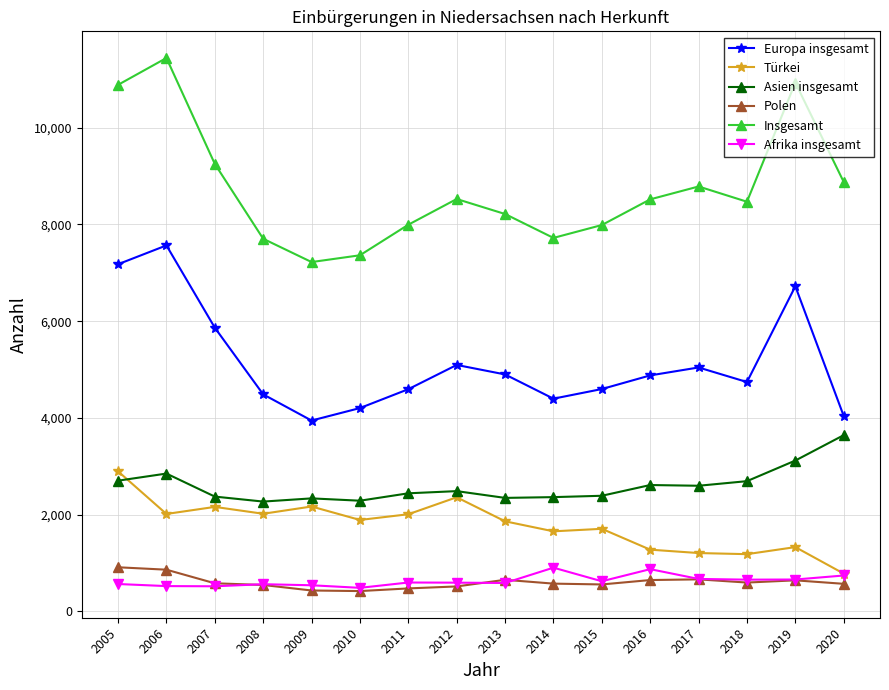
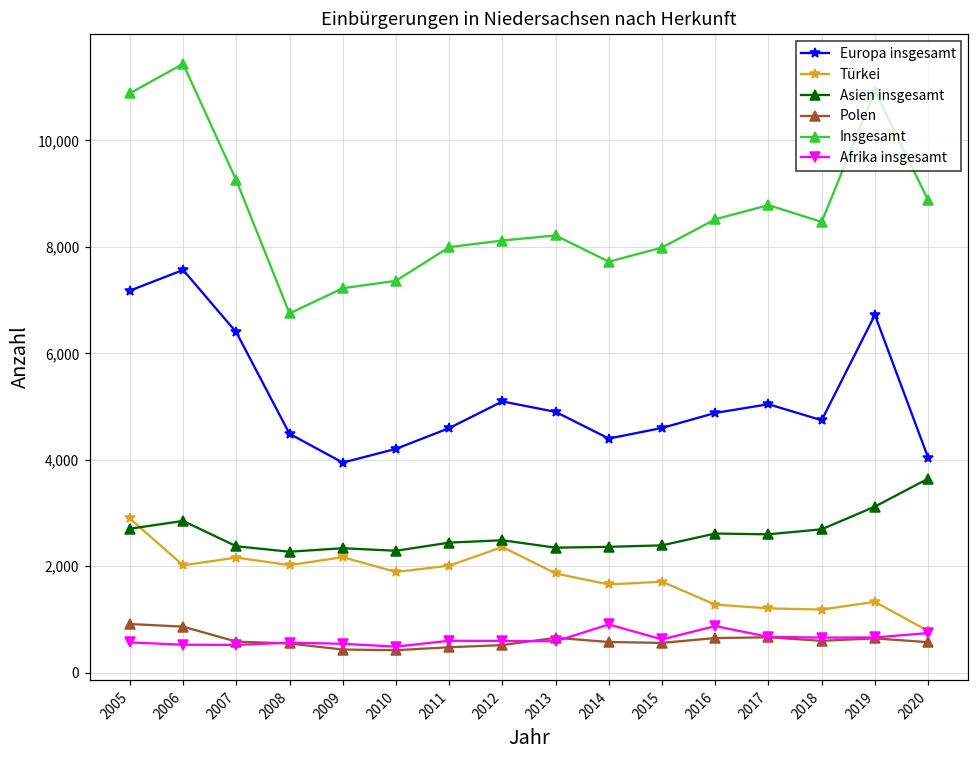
  {
    "Europa insgesamt": {
      "2005": "7,200",
      "2006": "7,600",
-     "2007": "5,900",
+     "2007": "6,400",
      "2008": "4,500",
      "2009": "3,900",
      "2010": "4,200",
      "2011": "4,600",
      "2012": "5,100",
      "2013": "4,900",
      "2014": "4,400",
      "2015": "4,600",
      "2016": "4,900",
      "2017": "5,000",
      "2018": "4,700",
      "2019": "6,700",
      "2020": "4,000"
    },
    "Türkei": {
      "2005": "2,900",
      "2006": "2,000",
      "2007": "2,200",
      "2008": "2,000",
      "2009": "2,200",
      "2010": "1,900",
      "2011": "2,000",
      "2012": "2,400",
      "2013": "1,900",
      "2014": "1,700",
      "2015": "1,700",
      "2016": "1,300",
      "2017": "1,200",
      "2018": "1,200",
      "2019": "1,300"
    },
    "Asien insgesamt": {
      "2005": "2,700",
      "2006": "2,900",
      "2007": "2,400",
      "2008": "2,300",
      "2009": "2,300",
      "2010": "2,300",
      "2011": "2,400",
      "2012": "2,500",
      "2013": "2,300",
      "2014": "2,400",
      "2015": "2,400",
      "2016": "2,600",
      "2017": "2,600",
      "2018": "2,700",
      "2019": "3,100",
      "2020": "3,600"
    },
    "Polen": {
      "2005": "900",
      "2006": "900",
      "2007": "600",
      "2009": "400",
      "2010": "400",
      "2011": "500",
      "2012": "500",
      "2013": "700",
      "2014": "600",
      "2015": "600",
      "2016": "700",
      "2018": "600",
      "2020": "600"
    },
    "Insgesamt": {
      "2005": "10,900",
      "2006": "11,400",
      "2007": "9,300",
-     "2008": "7,700",
+     "2008": "6,800",
      "2009": "7,200",
      "2010": "7,400",
      "2011": "8,000",
-     "2012": "8,500",
+     "2012": "8,100",
      "2013": "8,200",
      "2014": "7,700",
      "2015": "8,000",
      "2016": "8,500",
      "2017": "8,800",
      "2018": "8,500",
      "2020": "8,900"
    },
    "Afrika insgesamt": {
      "2005": "600",
      "2006": "500",
      "2007": "500",
      "2009": "500",
      "2010": "500",
      "2011": "600",
      "2012": "600",
      "2013": "600",
      "2014": "900",
      "2015": "600",
      "2016": "900",
      "2018": "700"
    }
  }
